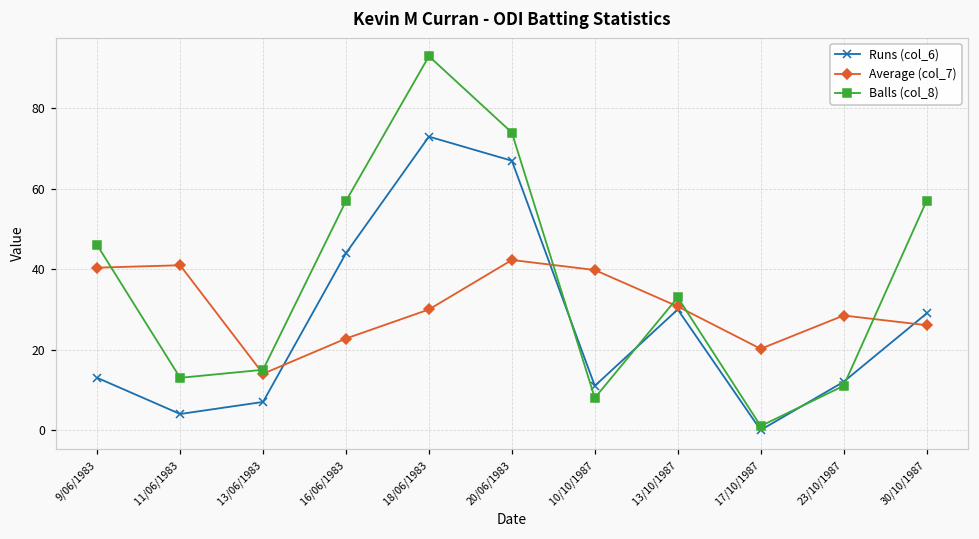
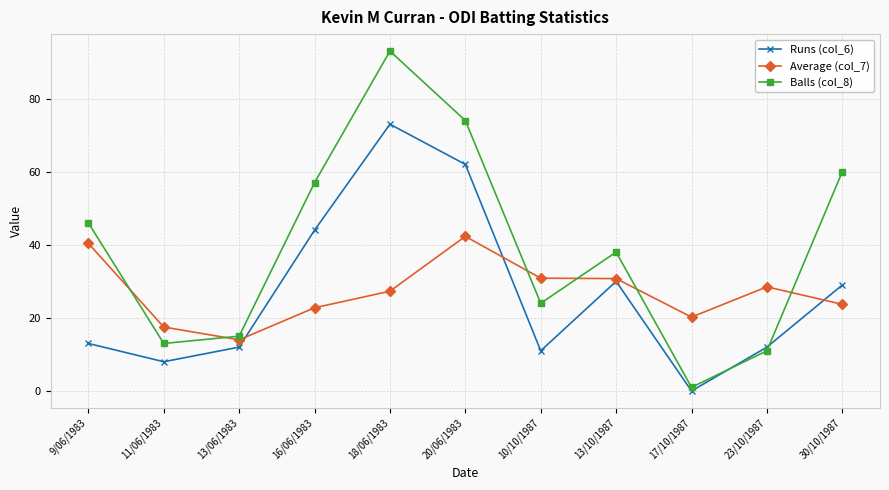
  {
    "Runs (col_6)": {
      "9/06/1983": 13,
-     "11/06/1983": 4,
-     "13/06/1983": 7,
+     "11/06/1983": 8,
+     "13/06/1983": 12,
      "16/06/1983": 44,
      "18/06/1983": 73,
-     "20/06/1983": 67,
+     "20/06/1983": 62,
      "10/10/1987": 11,
      "13/10/1987": 30,
      "17/10/1987": 0,
      "23/10/1987": 12,
      "30/10/1987": 29
    },
    "Average (col_7)": {
      "9/06/1983": 40,
-     "11/06/1983": 41,
+     "11/06/1983": 18,
      "13/06/1983": 14,
      "16/06/1983": 23,
-     "18/06/1983": 30,
+     "18/06/1983": 27,
      "20/06/1983": 42,
-     "10/10/1987": 40,
+     "10/10/1987": 31,
      "13/10/1987": 31,
      "17/10/1987": 20,
      "23/10/1987": 29,
-     "30/10/1987": 26
+     "30/10/1987": 24
    },
    "Balls (col_8)": {
      "9/06/1983": 46,
      "11/06/1983": 13,
      "13/06/1983": 15,
      "16/06/1983": 57,
      "18/06/1983": 93,
      "20/06/1983": 74,
-     "10/10/1987": 8,
-     "13/10/1987": 33,
+     "10/10/1987": 24,
+     "13/10/1987": 38,
      "17/10/1987": 1,
      "23/10/1987": 11,
-     "30/10/1987": 57
+     "30/10/1987": 60
    }
  }
